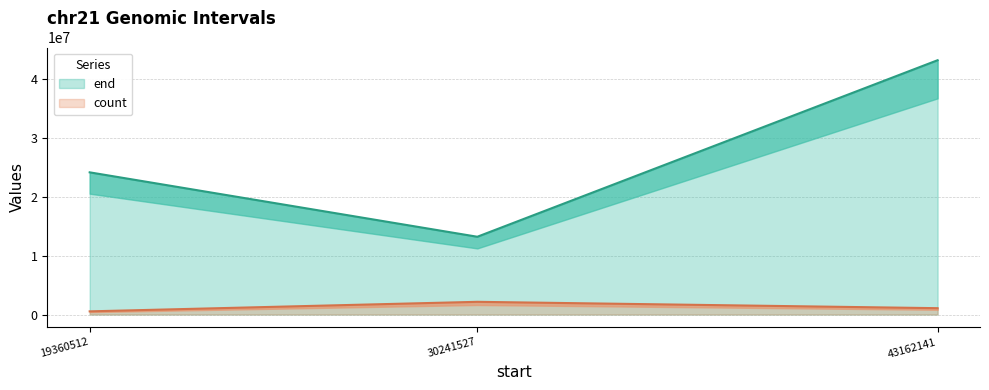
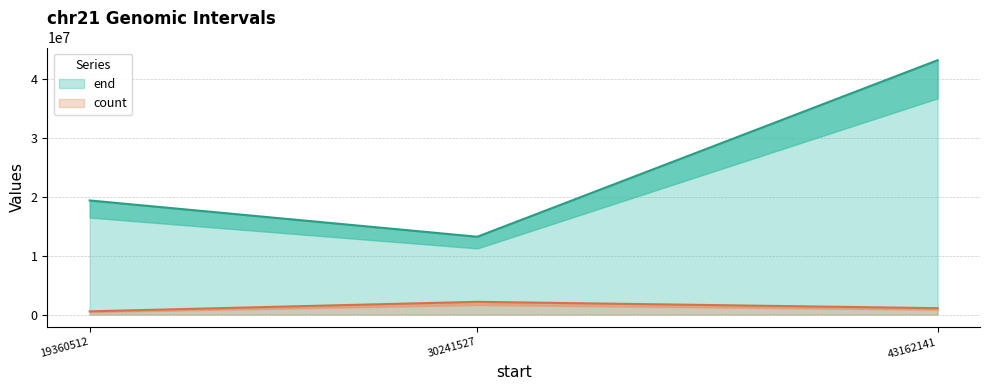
  {
    "end": {
-     "19360512": 24000000,
+     "19360512": 19000000,
      "30241527": 13000000,
      "43162141": 43000000
    },
    "count": {
      "19360512": 1000000,
      "30241527": 2000000,
      "43162141": 1000000
    }
  }
